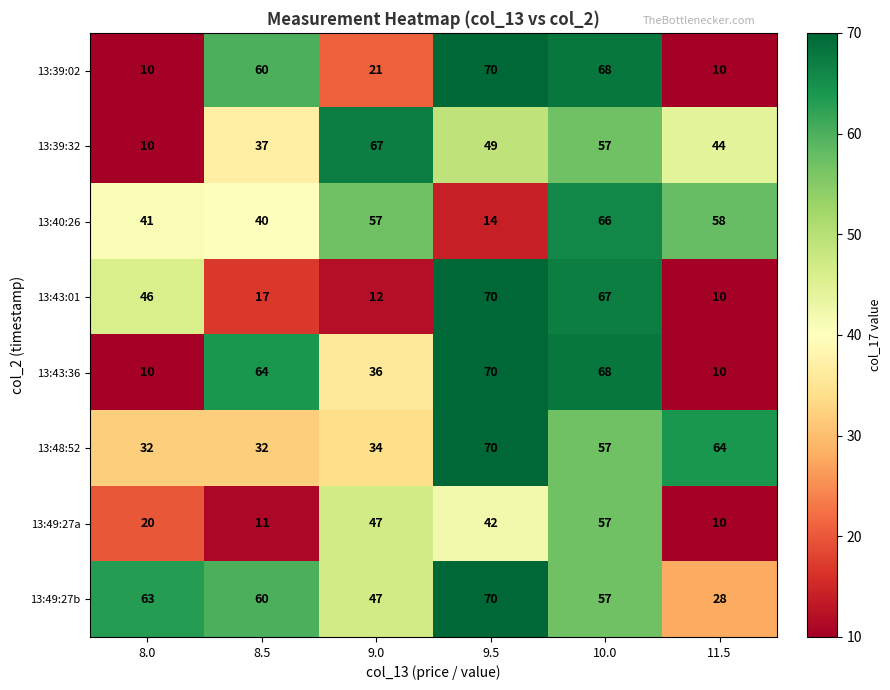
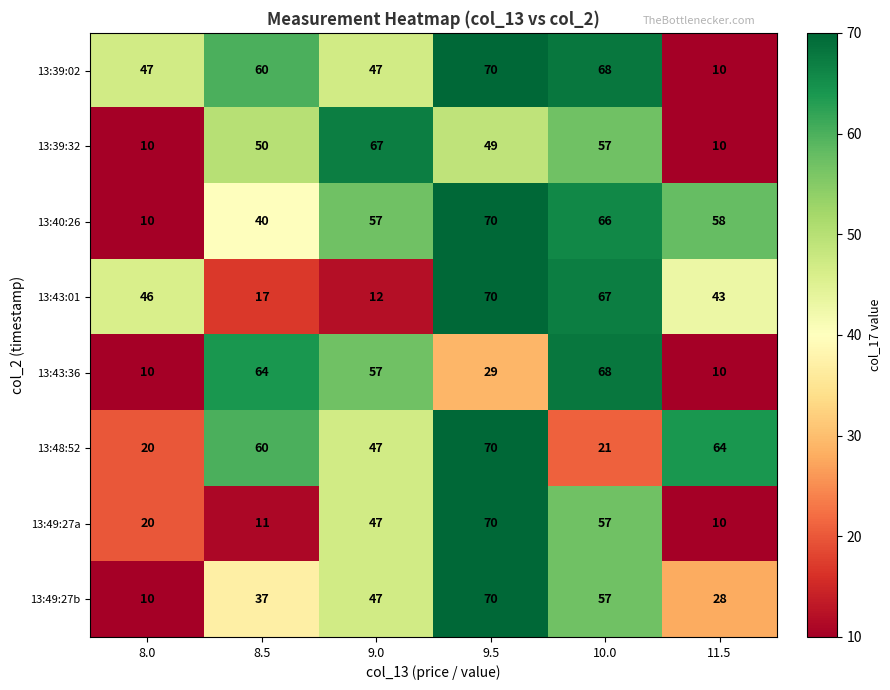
  {
    "13:39:02": {
-     "8.0": 10,
+     "8.0": 47,
      "8.5": 60,
-     "9.0": 21,
+     "9.0": 47,
      "9.5": 70,
      "10.0": 68,
      "11.5": 10
    },
    "13:39:32": {
      "8.0": 10,
-     "8.5": 37,
+     "8.5": 50,
      "9.0": 67,
      "9.5": 49,
      "10.0": 57,
-     "11.5": 44
+     "11.5": 10
    },
    "13:40:26": {
-     "8.0": 41,
+     "8.0": 10,
      "8.5": 40,
      "9.0": 57,
-     "9.5": 14,
+     "9.5": 70,
      "10.0": 66,
      "11.5": 58
    },
    "13:43:01": {
      "8.0": 46,
      "8.5": 17,
      "9.0": 12,
      "9.5": 70,
      "10.0": 67,
-     "11.5": 10
+     "11.5": 43
    },
    "13:43:36": {
      "8.0": 10,
      "8.5": 64,
-     "9.0": 36,
-     "9.5": 70,
+     "9.0": 57,
+     "9.5": 29,
      "10.0": 68,
      "11.5": 10
    },
    "13:48:52": {
-     "8.0": 32,
-     "8.5": 32,
-     "9.0": 34,
+     "8.0": 20,
+     "8.5": 60,
+     "9.0": 47,
      "9.5": 70,
-     "10.0": 57,
+     "10.0": 21,
      "11.5": 64
    },
    "13:49:27a": {
      "8.0": 20,
      "8.5": 11,
      "9.0": 47,
-     "9.5": 42,
+     "9.5": 70,
      "10.0": 57,
      "11.5": 10
    },
    "13:49:27b": {
-     "8.0": 63,
-     "8.5": 60,
+     "8.0": 10,
+     "8.5": 37,
      "9.0": 47,
      "9.5": 70,
      "10.0": 57,
      "11.5": 28
    }
  }
